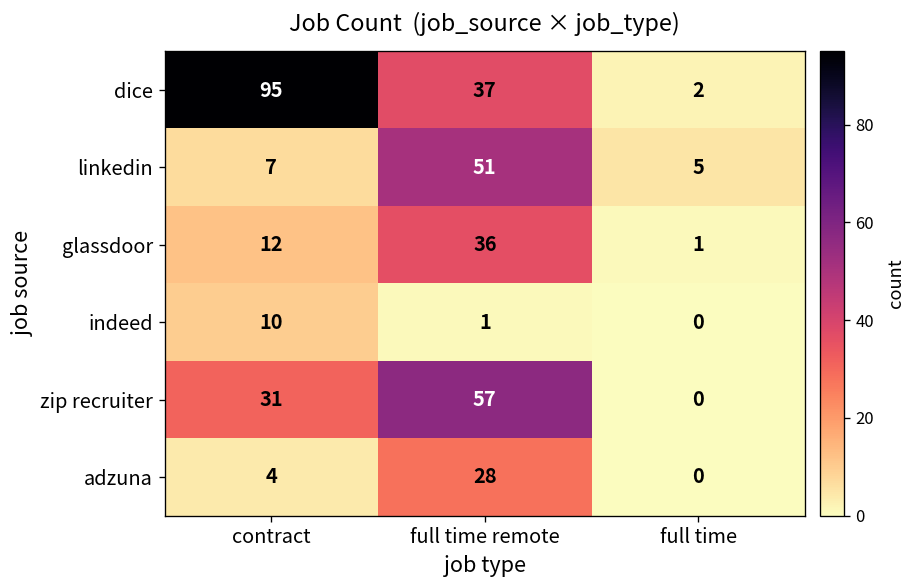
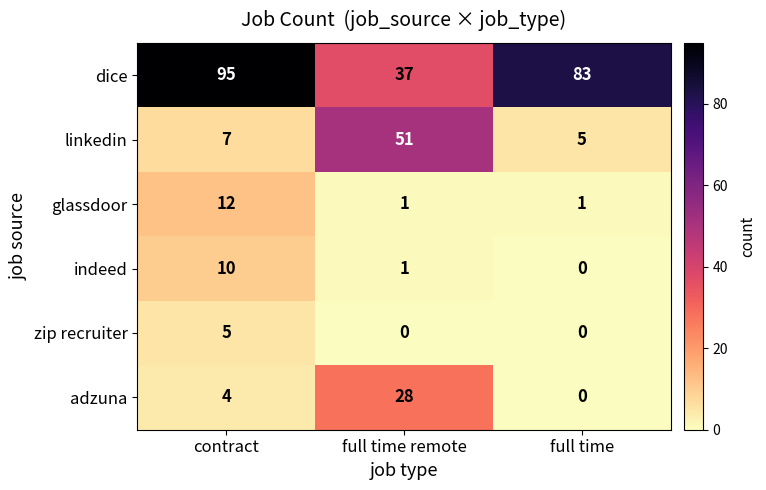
  {
    "dice": {
      "contract": 95,
      "full time remote": 37,
-     "full time": 2
+     "full time": 83
    },
    "linkedin": {
      "contract": 7,
      "full time remote": 51,
      "full time": 5
    },
    "glassdoor": {
      "contract": 12,
-     "full time remote": 36,
+     "full time remote": 1,
      "full time": 1
    },
    "indeed": {
      "contract": 10,
      "full time remote": 1,
      "full time": 0
    },
    "zip recruiter": {
-     "contract": 31,
-     "full time remote": 57,
+     "contract": 5,
+     "full time remote": 0,
      "full time": 0
    },
    "adzuna": {
      "contract": 4,
      "full time remote": 28,
      "full time": 0
    }
  }
